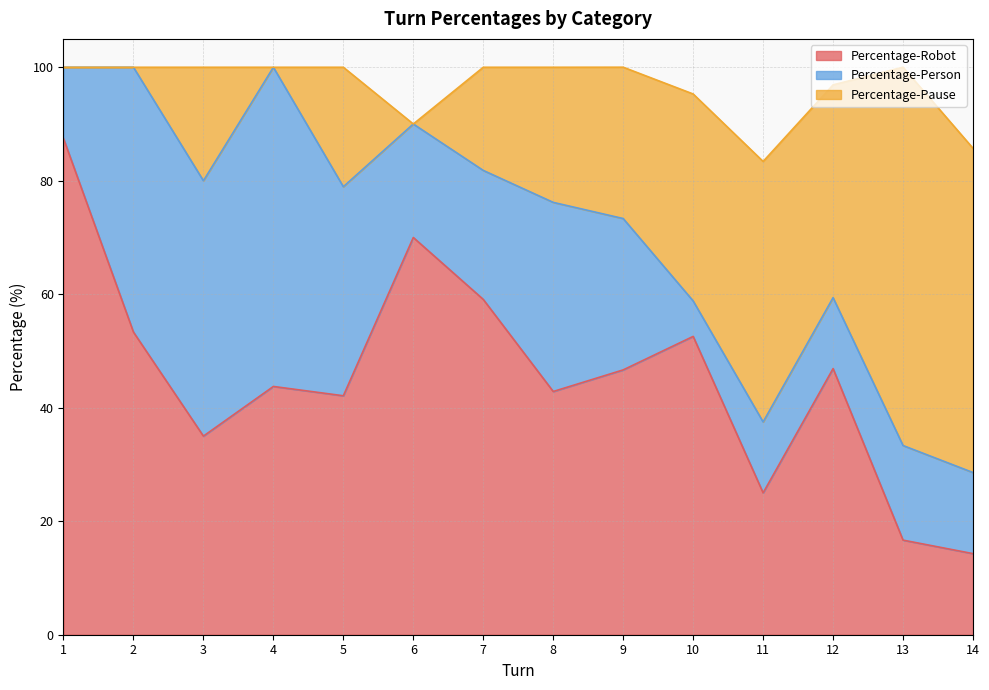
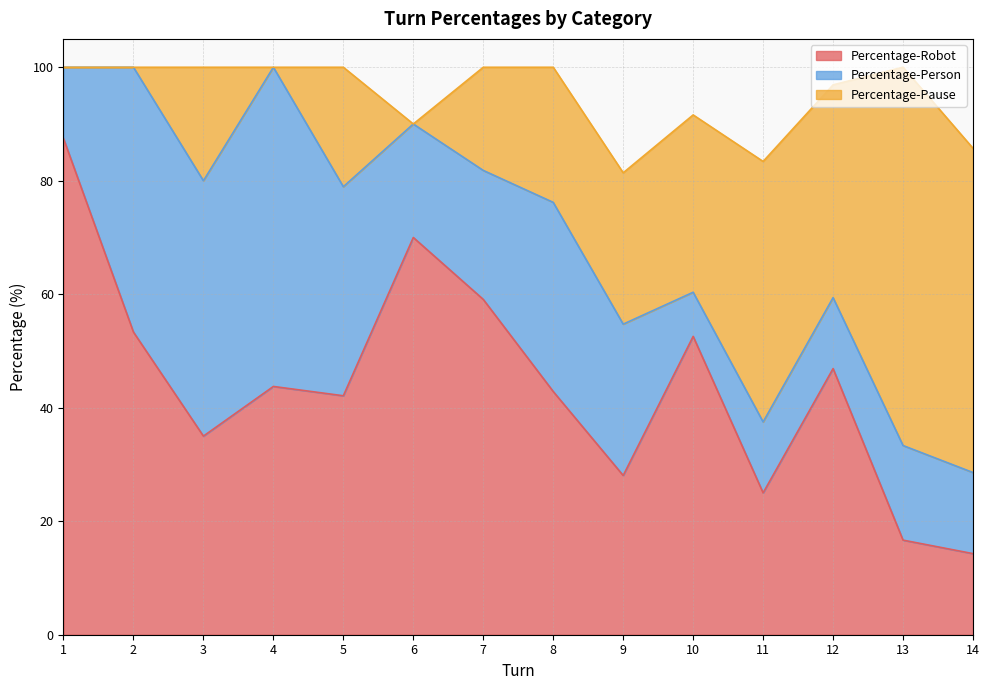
  {
    "Percentage-Robot": {
      "1": 87,
      "2": 53,
      "3": 35,
      "4": 44,
      "5": 42,
      "6": 70,
      "7": 59,
      "8": 43,
-     "9": 47,
+     "9": 28,
      "10": 53,
      "11": 25,
      "12": 47,
      "13": 17,
      "14": 14
    },
    "Percentage-Person": {
      "3": 45,
      "5": 37,
      "7": 23,
      "8": 33,
      "9": 27,
-     "10": 6,
+     "10": 8,
      "11": 13,
      "12": 13,
      "13": 17,
      "14": 14
    },
    "Percentage-Pause": {
      "3": 20,
      "5": 21,
      "7": 18,
      "8": 24,
      "9": 27,
-     "10": 36,
+     "10": 31,
      "11": 46,
      "14": 57
    }
  }
